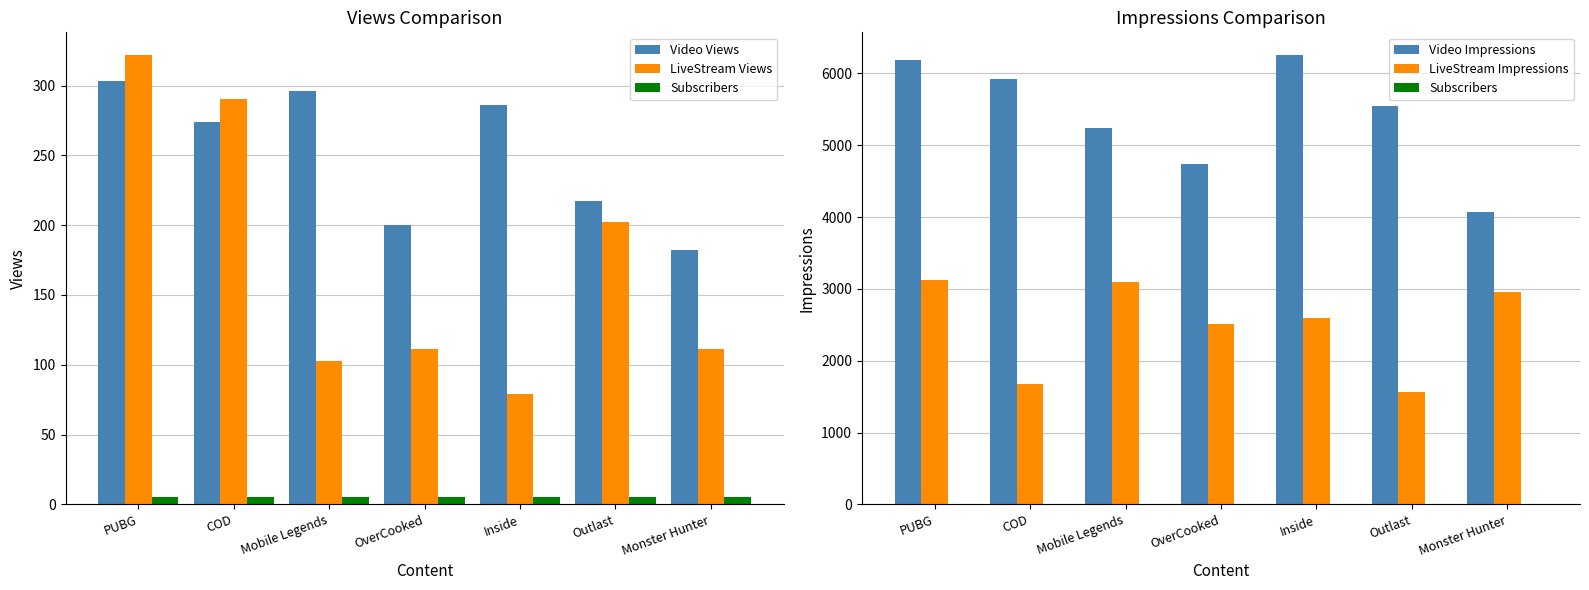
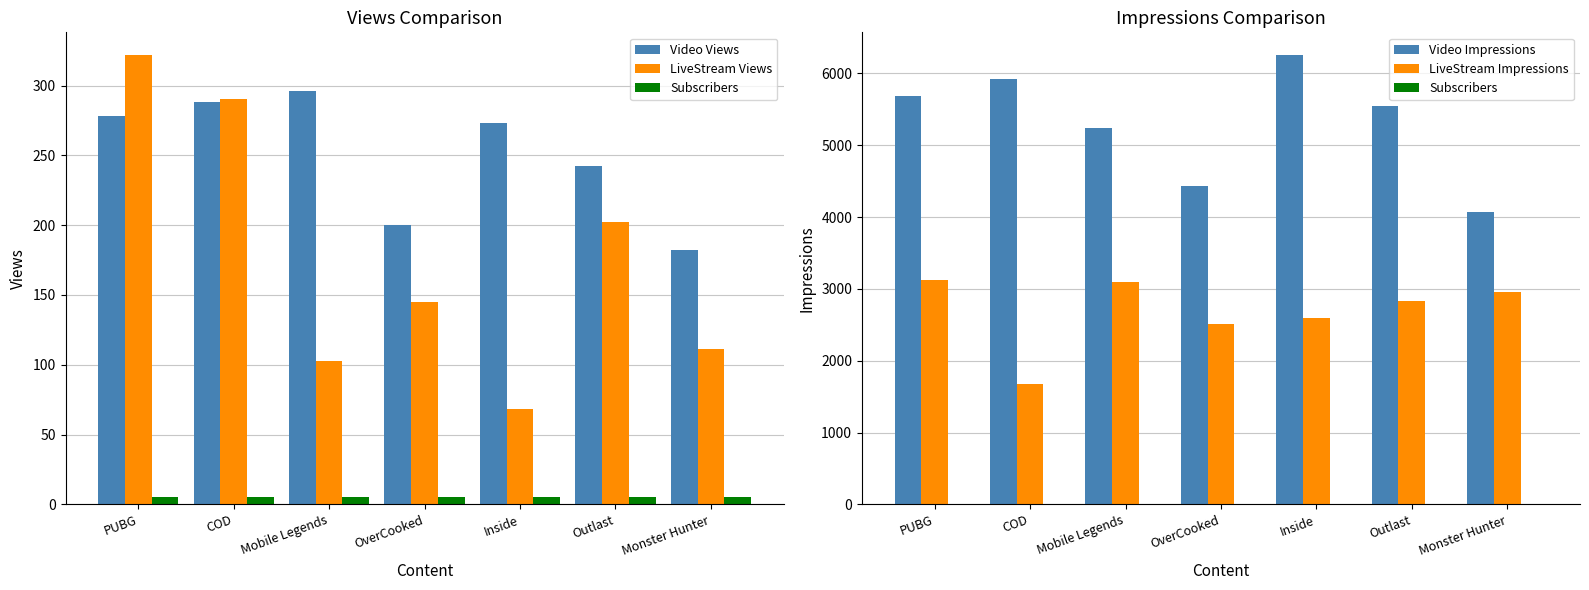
  {
    "Views Comparison": {
      "Video Views": {
-       "PUBG": 303,
-       "COD": 274,
+       "PUBG": 278,
+       "COD": 288,
        "Mobile Legends": 296,
        "OverCooked": 200,
-       "Inside": 286,
-       "Outlast": 217,
+       "Inside": 273,
+       "Outlast": 242,
        "Monster Hunter": 182
      },
      "LiveStream Views": {
        "PUBG": 322,
        "COD": 290,
        "Mobile Legends": 103,
-       "OverCooked": 111,
-       "Inside": 79,
+       "OverCooked": 145,
+       "Inside": 68,
        "Outlast": 202,
        "Monster Hunter": 111
      },
      "Subscribers": {
        "PUBG": 5,
        "COD": 5,
        "Mobile Legends": 5,
        "OverCooked": 5,
        "Inside": 5,
        "Outlast": 5,
        "Monster Hunter": 5
      }
    },
    "Impressions Comparison": {
      "Video Impressions": {
-       "PUBG": 6200,
+       "PUBG": 5700,
        "COD": 5900,
        "Mobile Legends": 5200,
-       "OverCooked": 4700,
+       "OverCooked": 4400,
        "Inside": 6300,
        "Outlast": 5500,
        "Monster Hunter": 4100
      },
      "LiveStream Impressions": {
        "PUBG": 3100,
        "COD": 1700,
        "Mobile Legends": 3100,
        "OverCooked": 2500,
        "Inside": 2600,
-       "Outlast": 1600,
+       "Outlast": 2800,
        "Monster Hunter": 3000
      }
    }
  }
